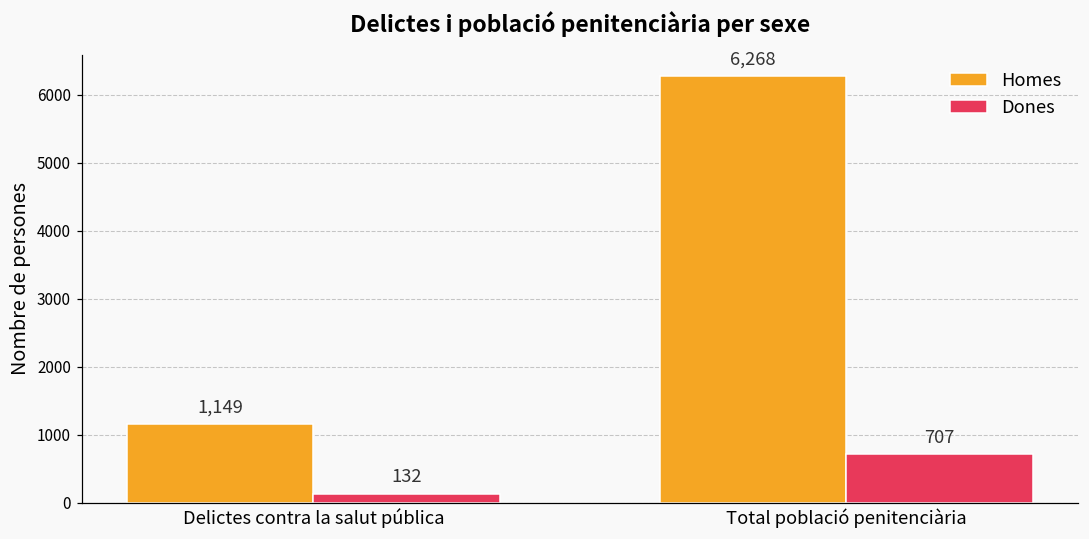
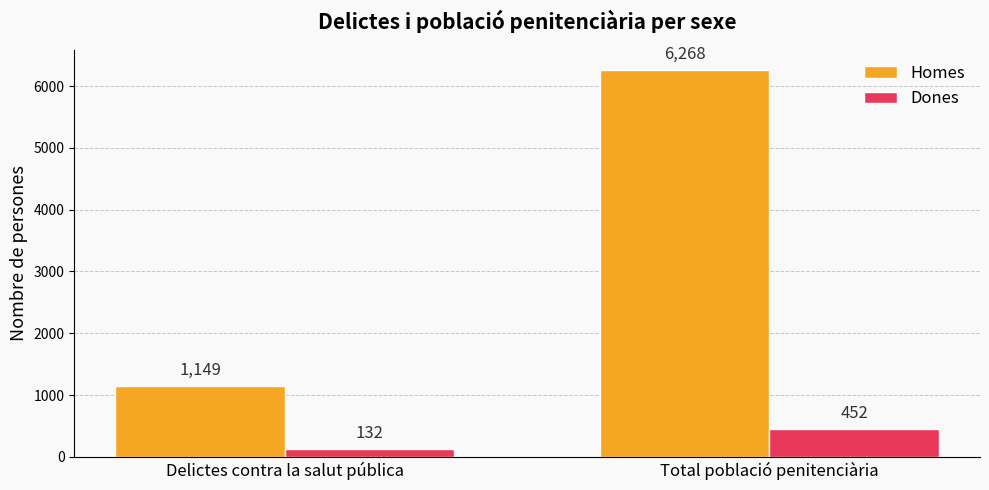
  {
    "Homes": {
      "Delictes contra la salut pública": "1,149",
      "Total població penitenciària": "6,268"
    },
    "Dones": {
      "Delictes contra la salut pública": "132",
-     "Total població penitenciària": "707"
+     "Total població penitenciària": "452"
    }
  }
